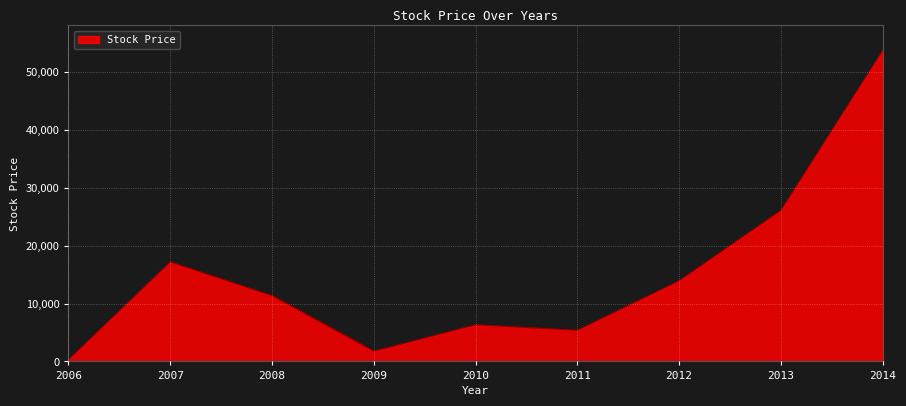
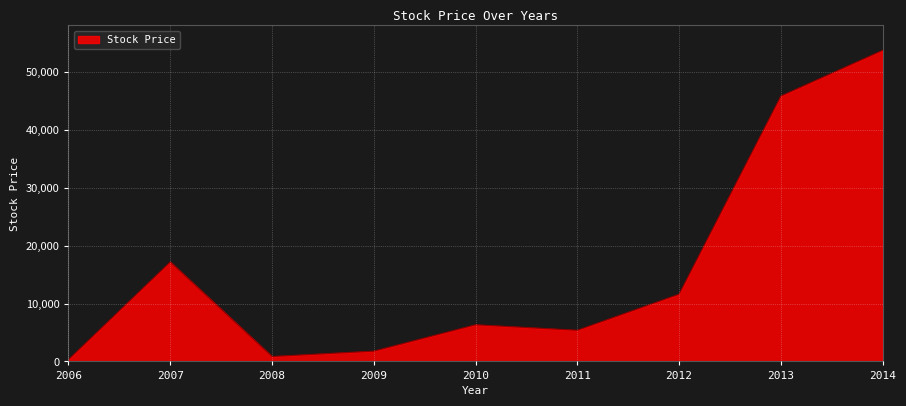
  {
    "2006": "0",
    "2007": "17,000",
-   "2008": "11,000",
+   "2008": "1,000",
    "2009": "2,000",
    "2010": "6,000",
    "2011": "5,000",
-   "2012": "14,000",
-   "2013": "26,000",
+   "2012": "12,000",
+   "2013": "46,000",
    "2014": "54,000"
  }
